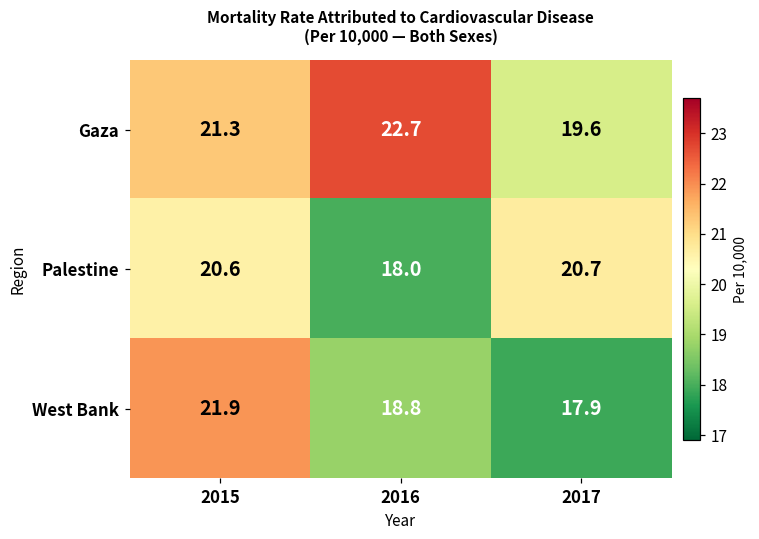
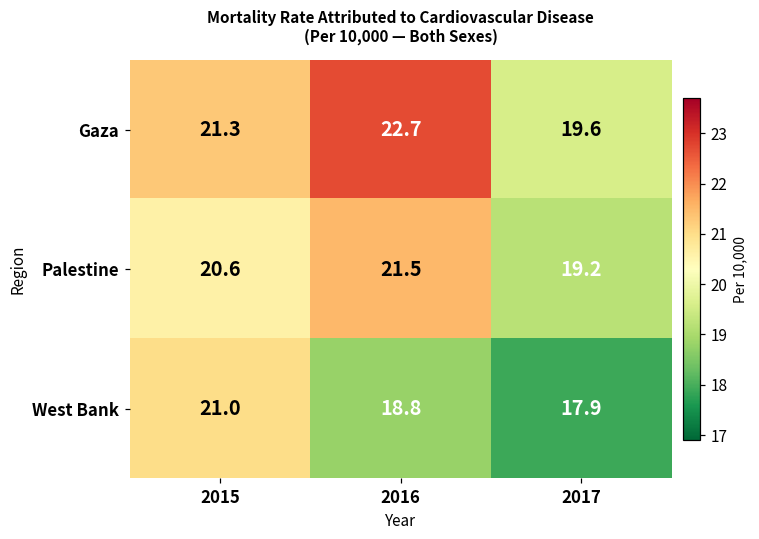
  {
    "Gaza": {
      "2015": 21.3,
      "2016": 22.7,
      "2017": 19.6
    },
    "Palestine": {
      "2015": 20.6,
-     "2016": 18.0,
-     "2017": 20.7
+     "2016": 21.5,
+     "2017": 19.2
    },
    "West Bank": {
-     "2015": 21.9,
+     "2015": 21.0,
      "2016": 18.8,
      "2017": 17.9
    }
  }
